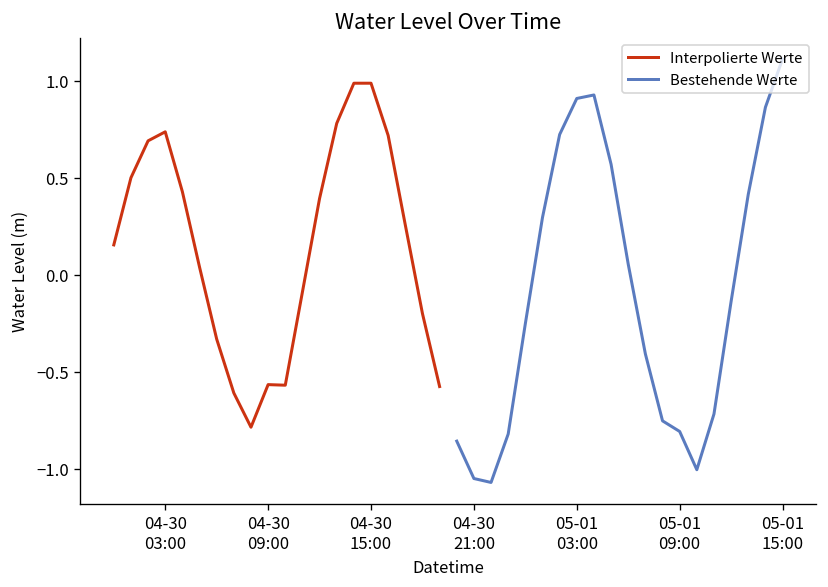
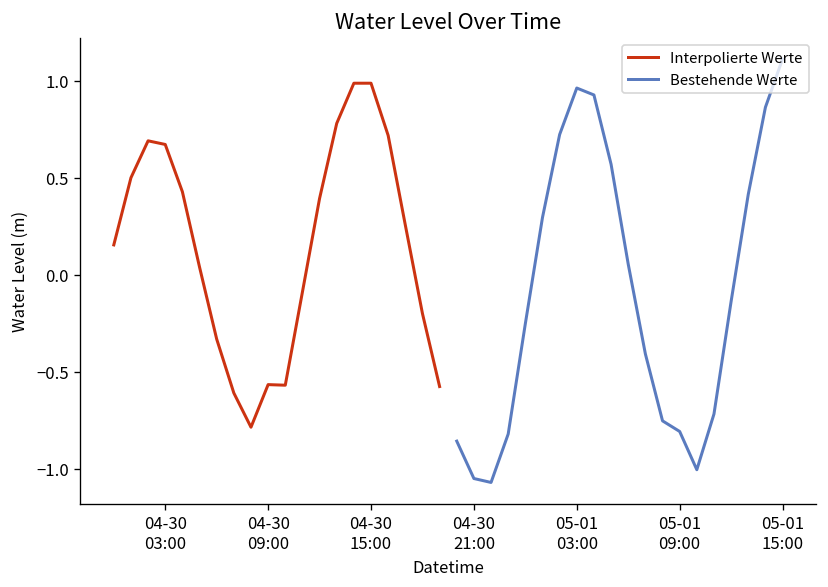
  {
    "Interpolierte Werte": {
-     "04-30 03:00": 0.74,
+     "04-30 03:00": 0.67,
      "04-30 09:00": -0.57,
      "04-30 15:00": 0.99
    },
    "Bestehende Werte": {
      "04-30 21:00": -1.05,
-     "05-01 03:00": 0.91,
+     "05-01 03:00": 0.96,
      "05-01 09:00": -0.81
    }
  }
